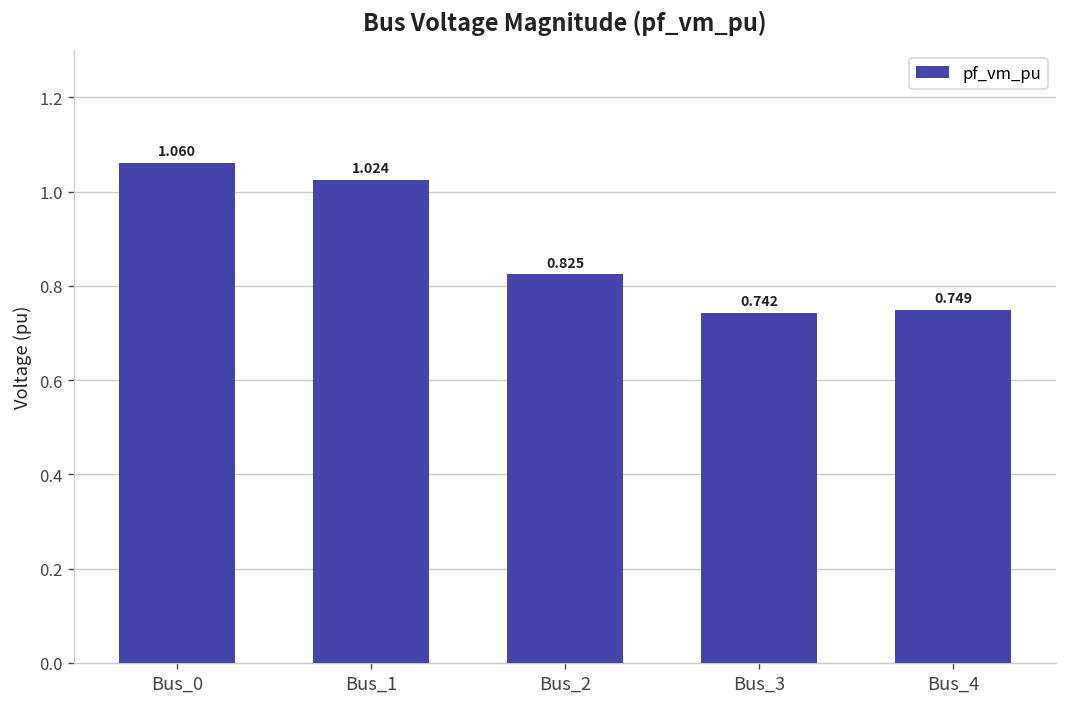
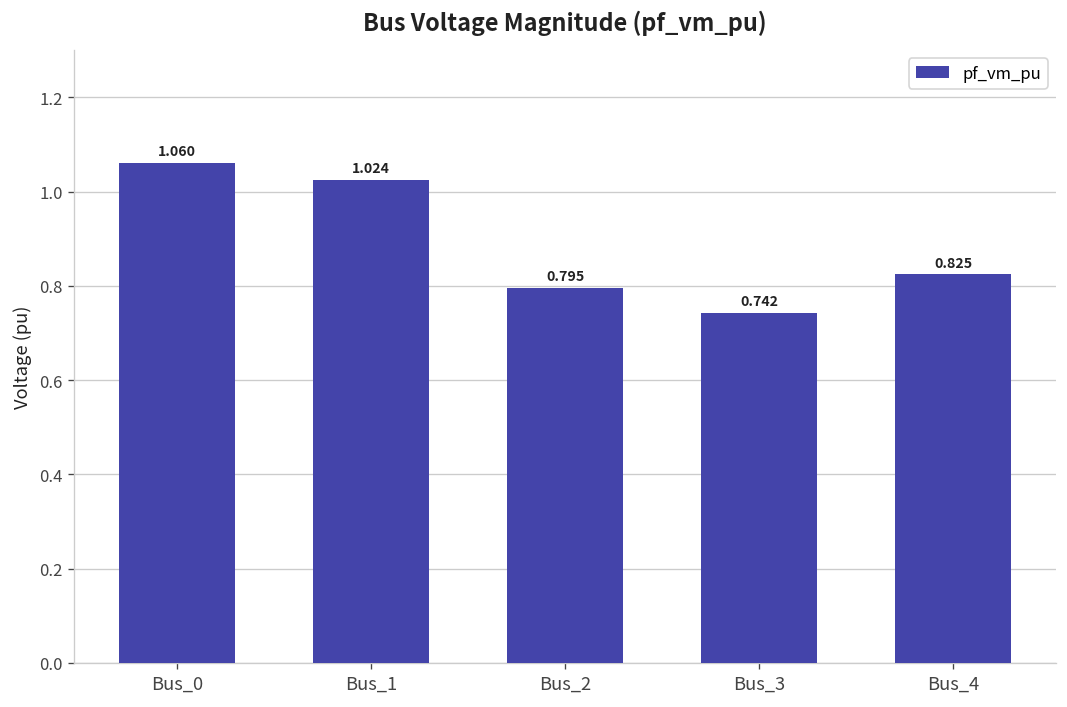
  {
    "Bus_0": 1.060,
    "Bus_1": 1.024,
-   "Bus_2": 0.825,
+   "Bus_2": 0.795,
    "Bus_3": 0.742,
-   "Bus_4": 0.749
+   "Bus_4": 0.825
  }
